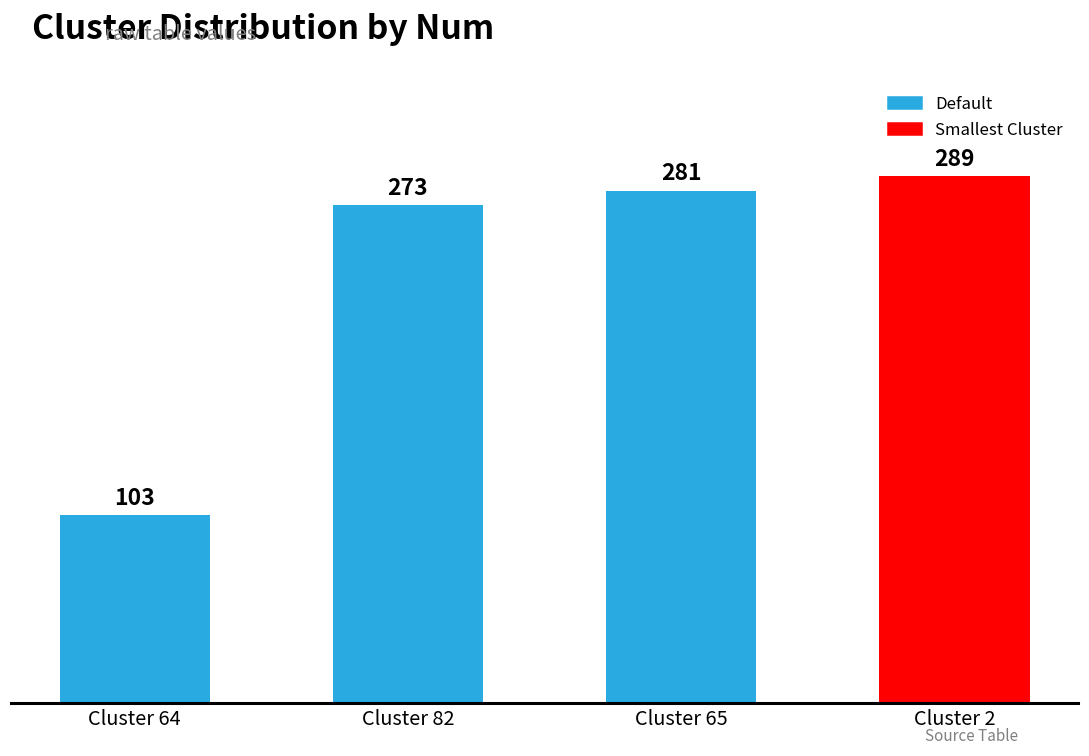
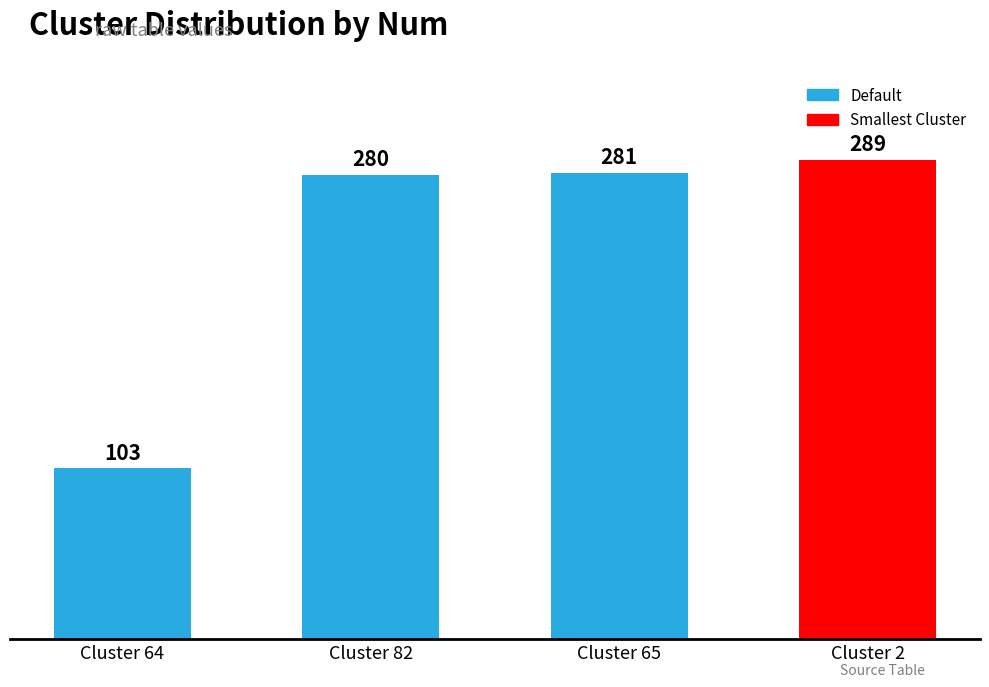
  {
    "Cluster 64": 103,
-   "Cluster 82": 273,
+   "Cluster 82": 280,
    "Cluster 65": 281,
    "Cluster 2": 289
  }
